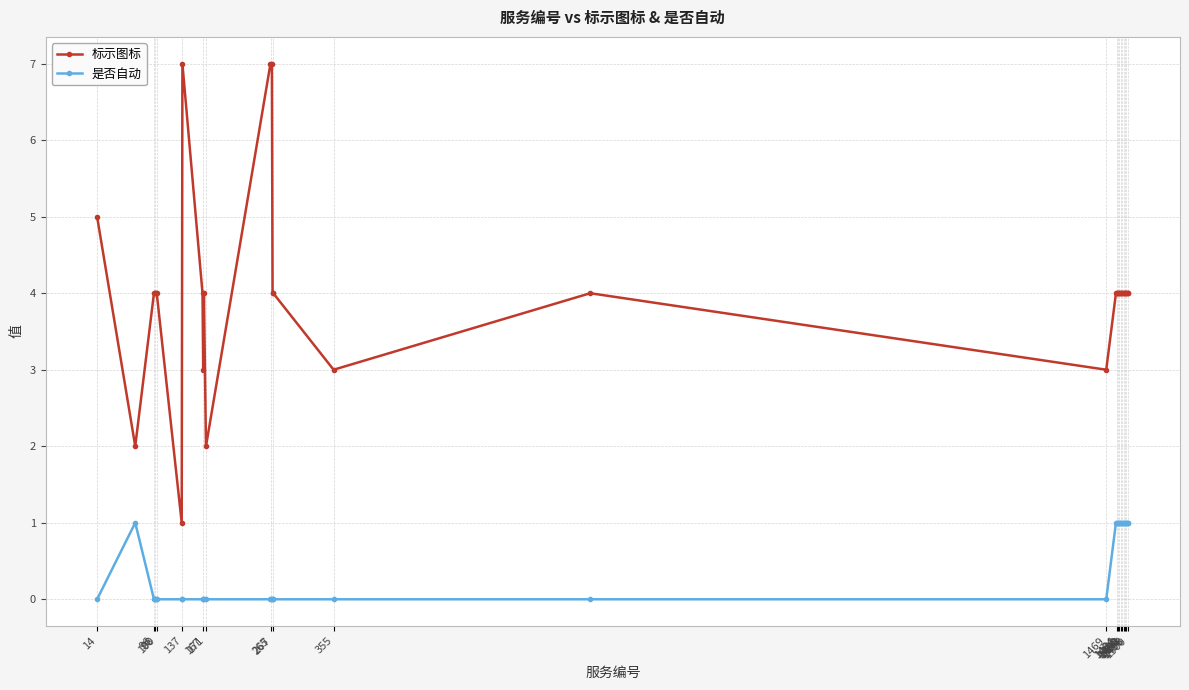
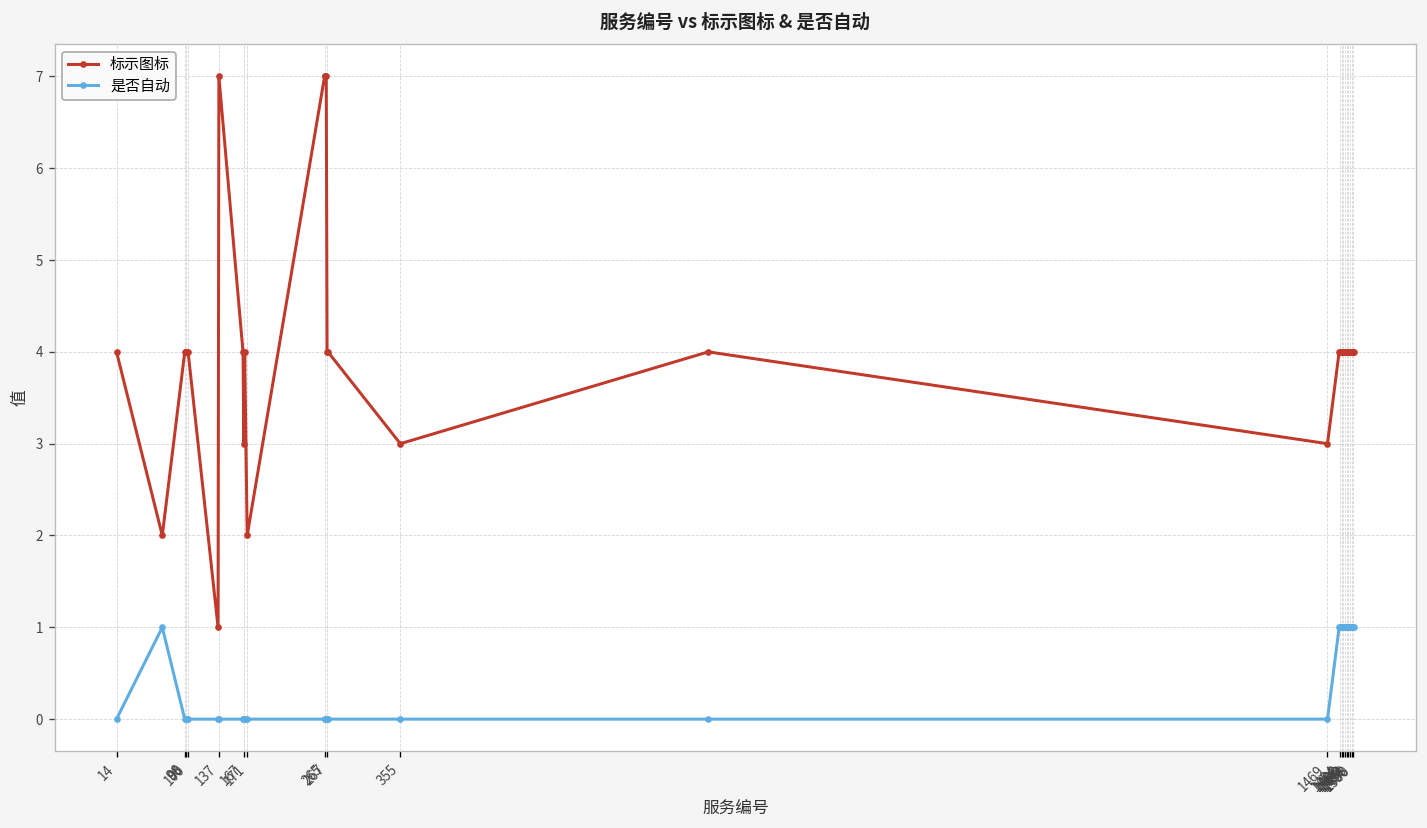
  {
    "标示图标": {
-     "14": 5,
+     "14": 4,
      "96": 4,
      "98": 4,
      "100": 4,
      "137": 7,
      "167": 3,
      "171": 2,
      "265": 7,
      "267": 4,
      "355": 3,
      "1469": 3,
      "1484": 4,
      "1486": 4,
      "1488": 4,
      "1490": 4,
      "1492": 4,
      "1494": 4,
      "1496": 4,
      "1498": 4,
      "1500": 4
    },
    "是否自动": {
      "14": 0,
      "96": 0,
      "98": 0,
      "100": 0,
      "137": 0,
      "167": 0,
      "171": 0,
      "265": 0,
      "267": 0,
      "355": 0,
      "1469": 0,
      "1484": 1,
      "1486": 1,
      "1488": 1,
      "1490": 1,
      "1492": 1,
      "1494": 1,
      "1496": 1,
      "1498": 1,
      "1500": 1
    }
  }
